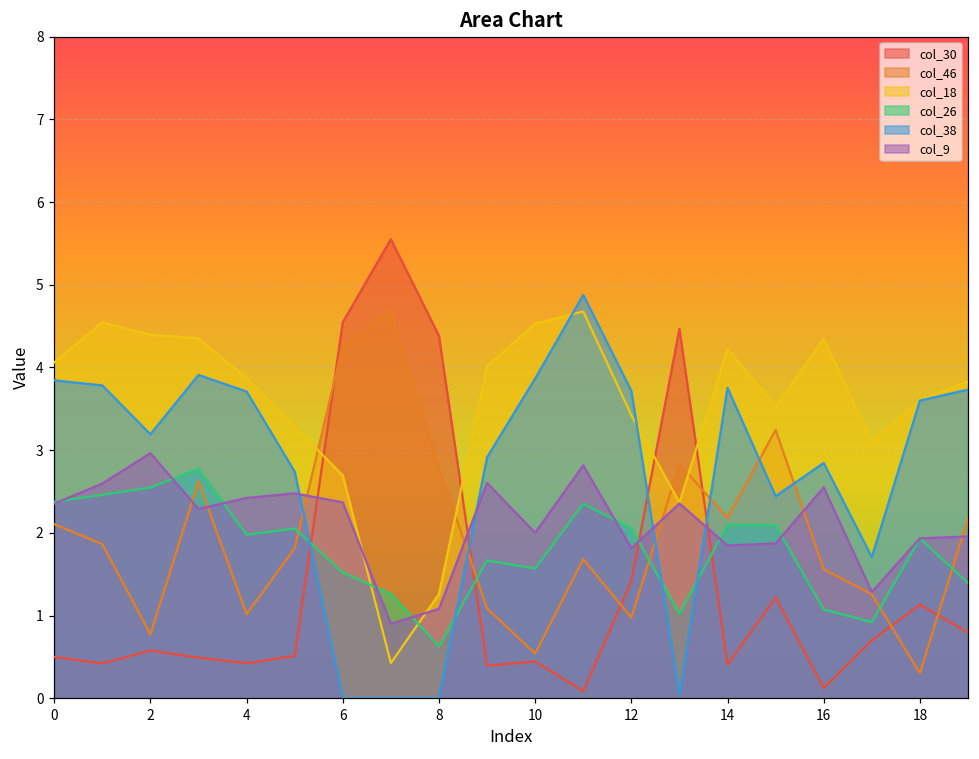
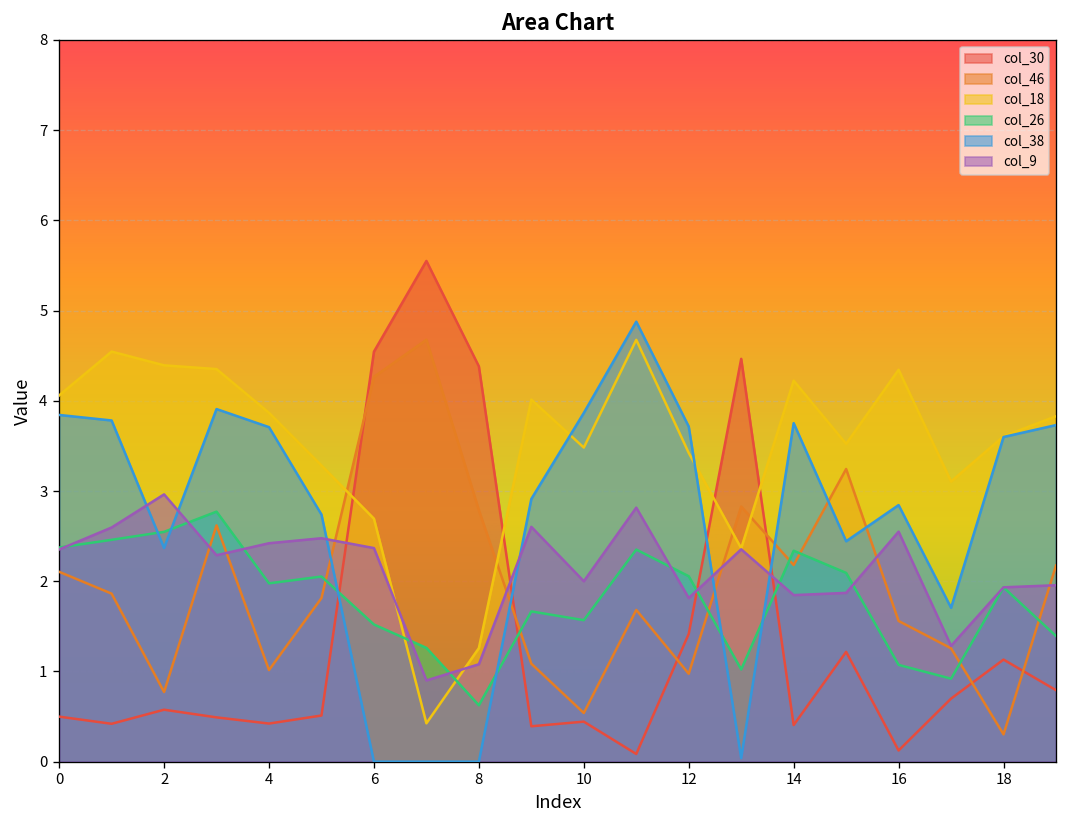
  {
    "col_18": {
      "0": 4.1,
      "2": 4.4,
      "4": 3.9,
      "6": 2.7,
      "8": 1.3,
-     "10": 4.5,
+     "10": 3.5,
      "12": 3.4,
      "14": 4.2,
      "16": 4.3
    },
    "col_26": {
      "2": 2.5,
      "4": 2.0,
      "6": 1.5,
      "8": 0.6,
      "10": 1.6,
      "12": 2.1,
-     "14": 2.1,
+     "14": 2.3,
      "16": 1.1
    },
    "col_38": {
      "0": 3.8,
-     "2": 3.2,
+     "2": 2.4,
      "4": 3.7,
      "6": 0.0,
      "8": 0.0,
      "10": 3.9,
      "12": 3.7,
      "14": 3.8,
      "16": 2.8
    },
    "col_9": {
      "2": 3.0,
      "4": 2.4,
      "6": 2.4,
      "8": 1.1,
      "10": 2.0,
      "12": 1.8,
      "14": 1.8,
      "16": 2.5
    }
  }
